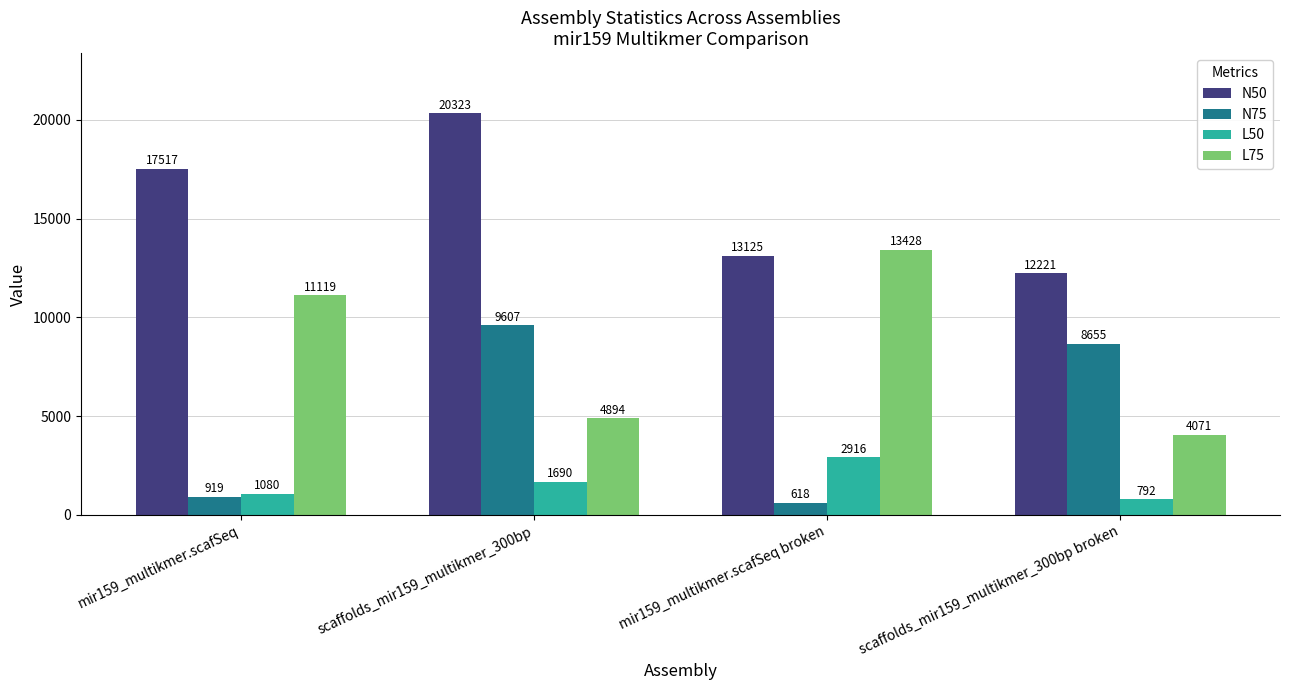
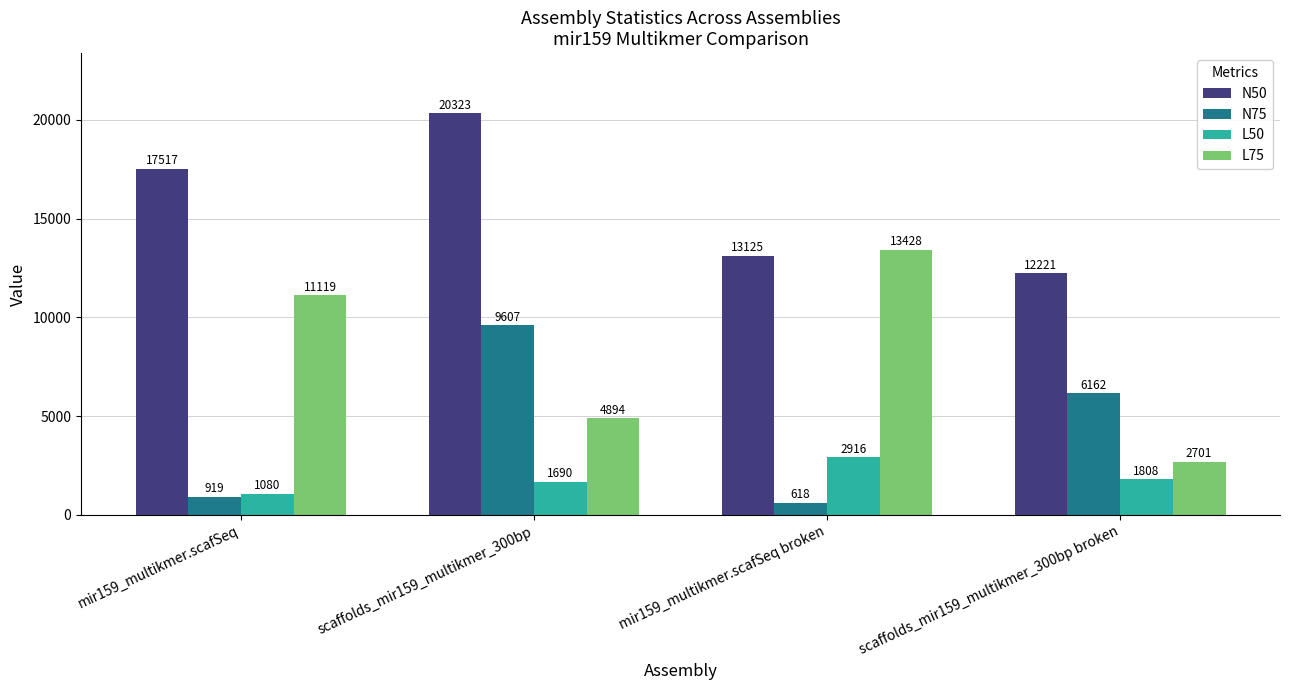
  {
    "N50": {
      "mir159_multikmer.scafSeq": 17517,
      "scaffolds_mir159_multikmer_300bp": 20323,
      "mir159_multikmer.scafSeq broken": 13125,
      "scaffolds_mir159_multikmer_300bp broken": 12221
    },
    "N75": {
      "mir159_multikmer.scafSeq": 919,
      "scaffolds_mir159_multikmer_300bp": 9607,
      "mir159_multikmer.scafSeq broken": 618,
-     "scaffolds_mir159_multikmer_300bp broken": 8655
+     "scaffolds_mir159_multikmer_300bp broken": 6162
    },
    "L50": {
      "mir159_multikmer.scafSeq": 1080,
      "scaffolds_mir159_multikmer_300bp": 1690,
      "mir159_multikmer.scafSeq broken": 2916,
-     "scaffolds_mir159_multikmer_300bp broken": 792
+     "scaffolds_mir159_multikmer_300bp broken": 1808
    },
    "L75": {
      "mir159_multikmer.scafSeq": 11119,
      "scaffolds_mir159_multikmer_300bp": 4894,
      "mir159_multikmer.scafSeq broken": 13428,
-     "scaffolds_mir159_multikmer_300bp broken": 4071
+     "scaffolds_mir159_multikmer_300bp broken": 2701
    }
  }
